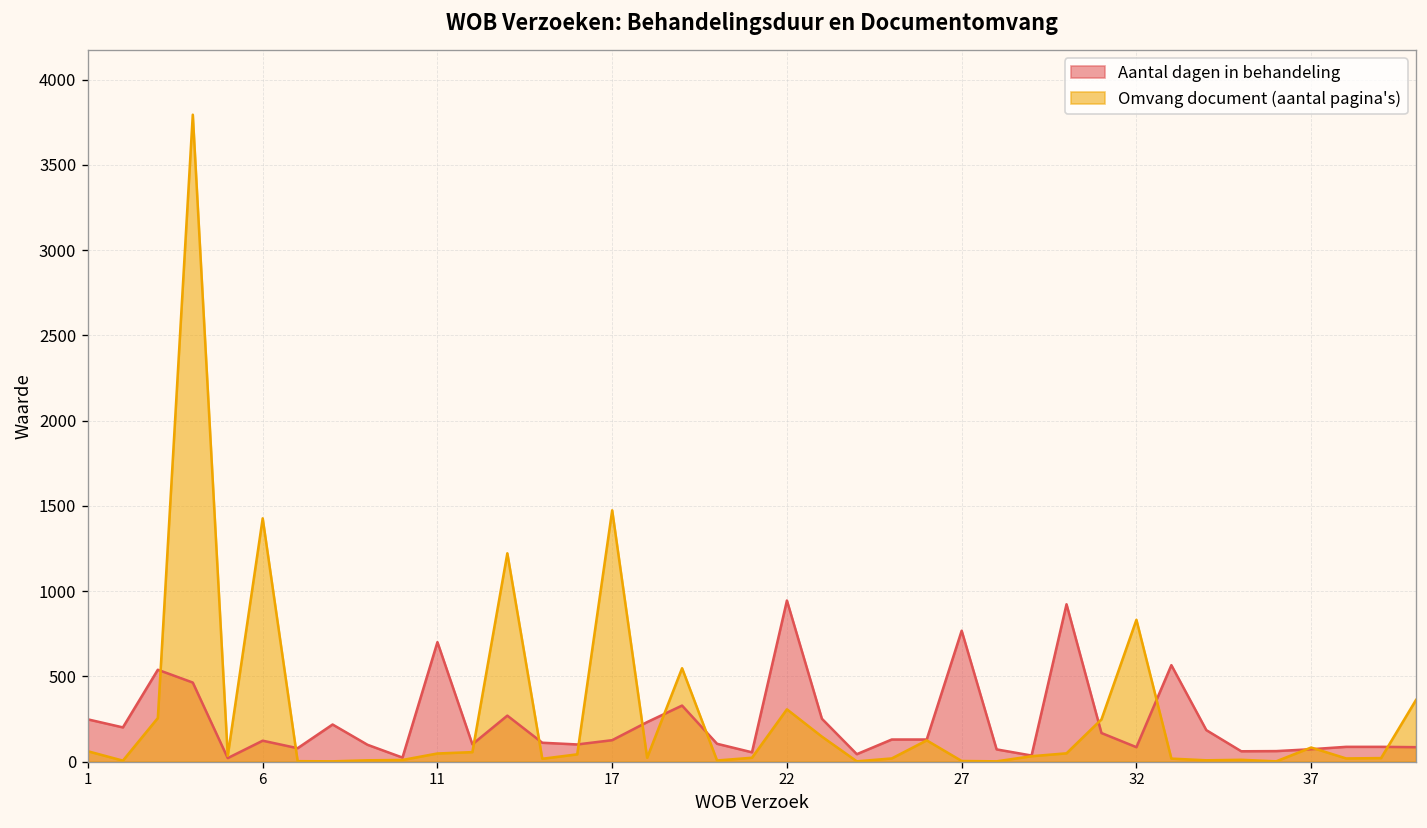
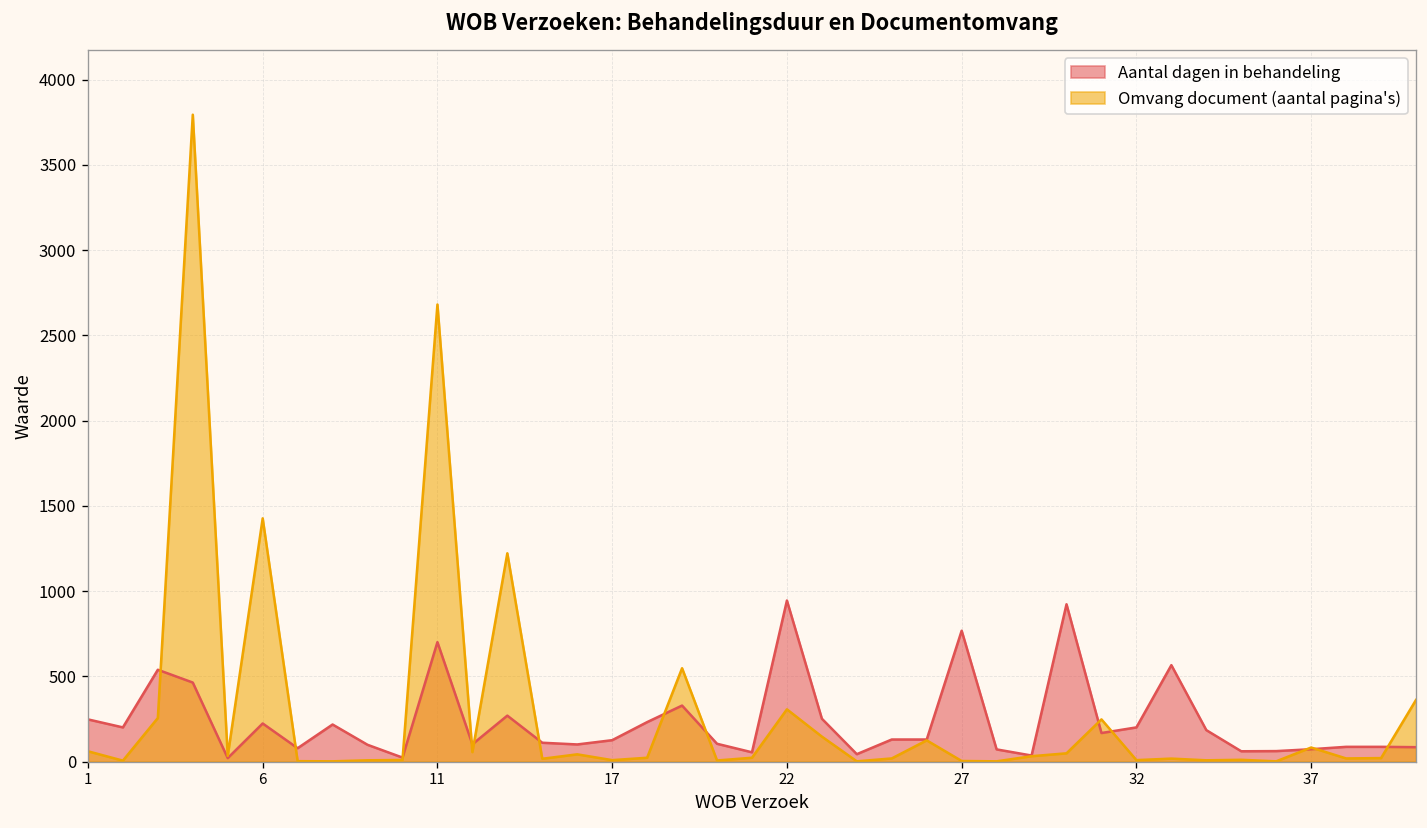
  {
    "Aantal dagen in behandeling": {
      "1": 250,
-     "6": 120,
+     "6": 220,
      "11": 700,
      "17": 130,
      "22": 950,
      "27": 770,
-     "32": 90
+     "32": 200
    },
    "Omvang document (aantal pagina's)": {
      "1": 60,
      "6": 1430,
-     "11": 50,
-     "17": 1470,
+     "11": 2680,
+     "17": 10,
      "22": 310,
      "27": 0,
-     "32": 830
+     "32": 10
    }
  }
